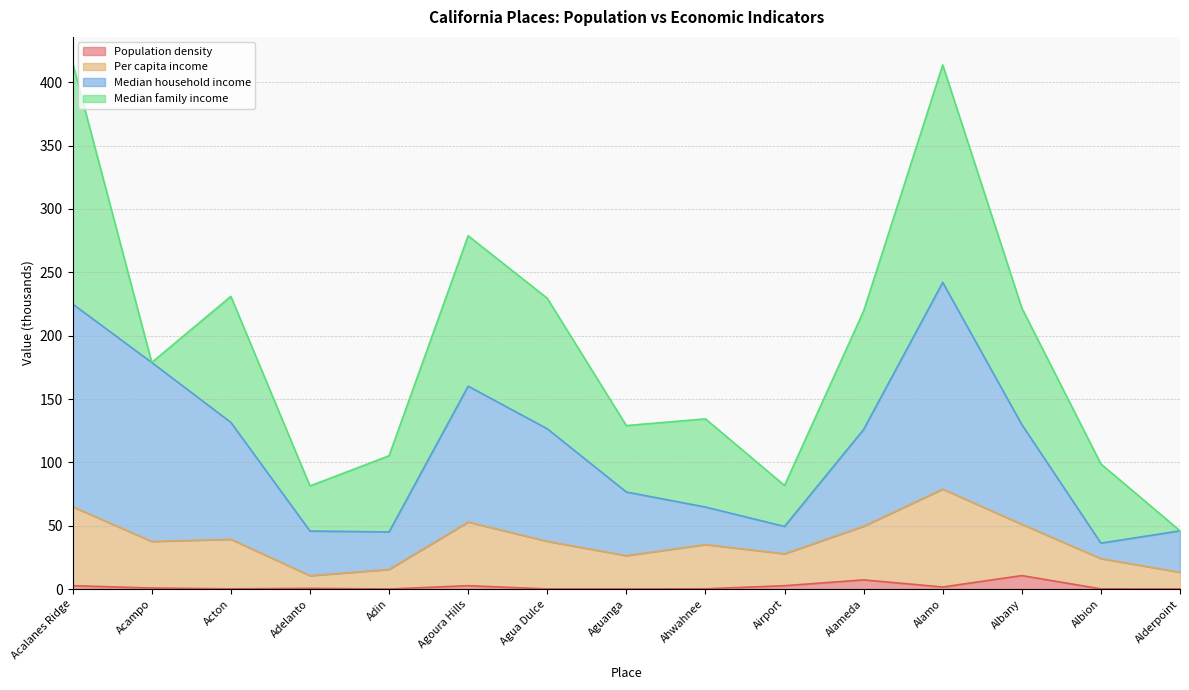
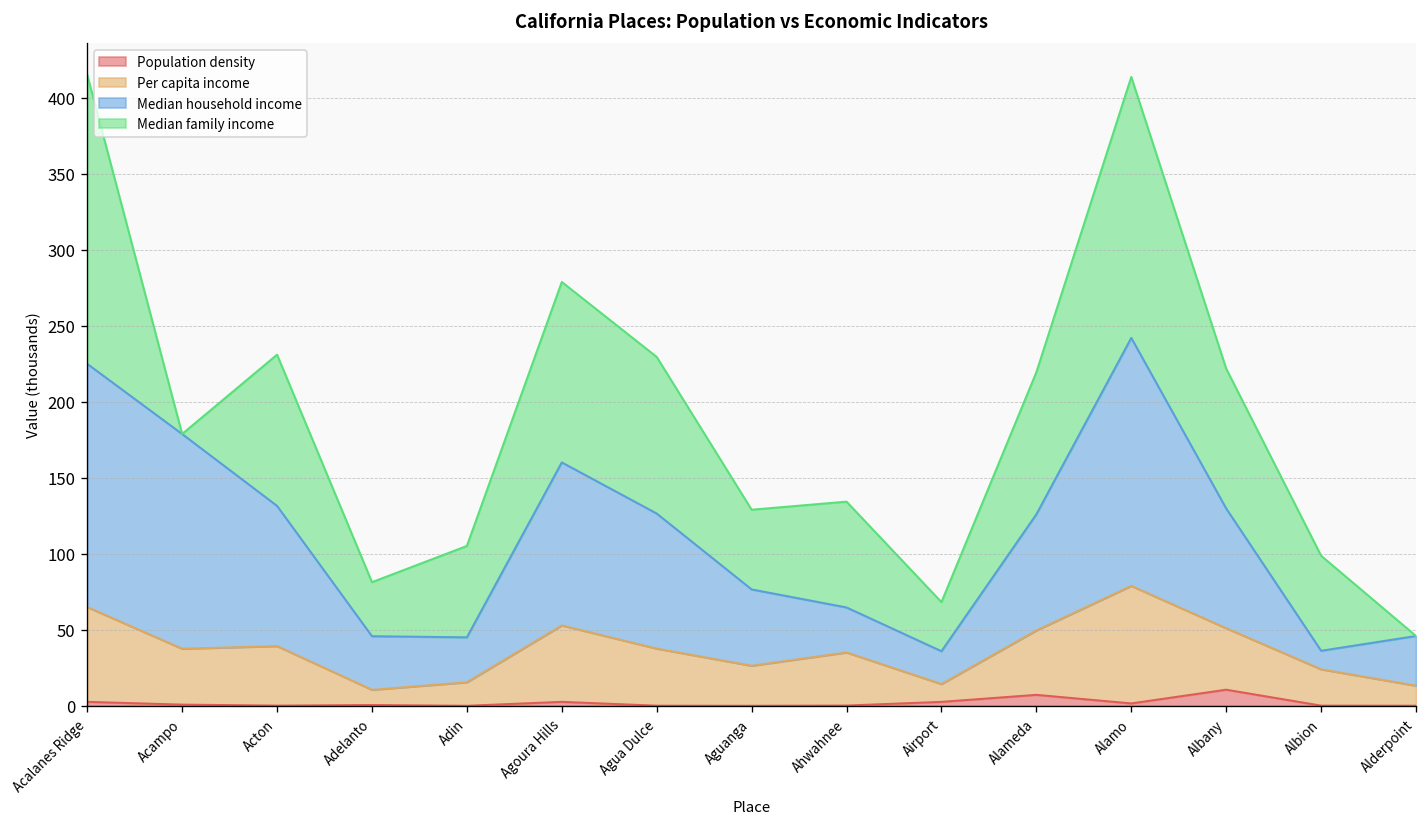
  {
    "Population density": {
      "Acalanes Ridge": 3,
      "Acampo": 1,
      "Acton": 0,
      "Adelanto": 1,
      "Adin": 0,
      "Agoura Hills": 3,
      "Agua Dulce": 0,
      "Aguanga": 0,
      "Ahwahnee": 0,
      "Airport": 3,
      "Alameda": 7,
      "Alamo": 2,
      "Albany": 11,
      "Albion": 0,
      "Alderpoint": 0
    },
    "Per capita income": {
      "Acalanes Ridge": 62,
      "Acampo": 37,
      "Acton": 39,
      "Adelanto": 10,
      "Adin": 15,
      "Agoura Hills": 50,
      "Agua Dulce": 38,
      "Aguanga": 26,
      "Ahwahnee": 35,
-     "Airport": 25,
+     "Airport": 12,
      "Alameda": 42,
      "Alamo": 77,
      "Albany": 40,
      "Albion": 24,
      "Alderpoint": 13
    },
    "Median household income": {
      "Acalanes Ridge": 160,
      "Acton": 92,
      "Adelanto": 35,
      "Adin": 30,
      "Agoura Hills": 107,
      "Agua Dulce": 89,
      "Aguanga": 50,
      "Ahwahnee": 30,
      "Airport": 22,
      "Alameda": 76,
      "Alamo": 163,
      "Albany": 79,
      "Albion": 12
    },
    "Median family income": {
      "Acalanes Ridge": 190,
      "Acton": 99,
      "Adelanto": 36,
      "Adin": 60,
      "Agoura Hills": 119,
      "Agua Dulce": 103,
      "Aguanga": 52,
      "Ahwahnee": 70,
      "Airport": 32,
      "Alameda": 93,
      "Alamo": 172,
      "Albany": 92,
      "Albion": 63
    }
  }
